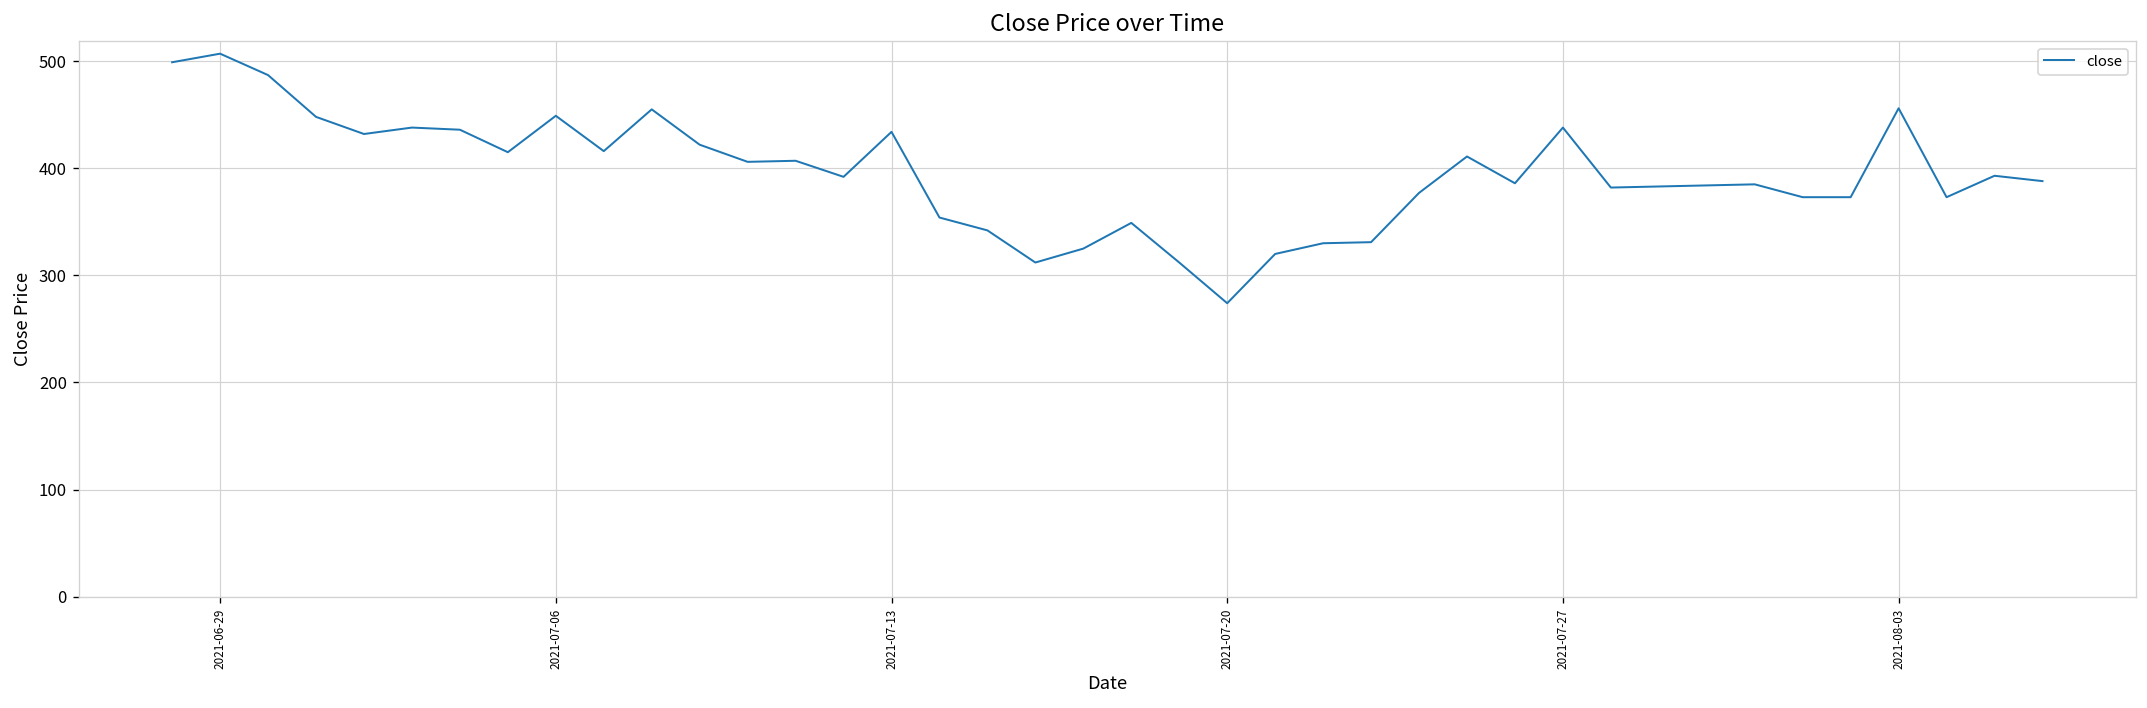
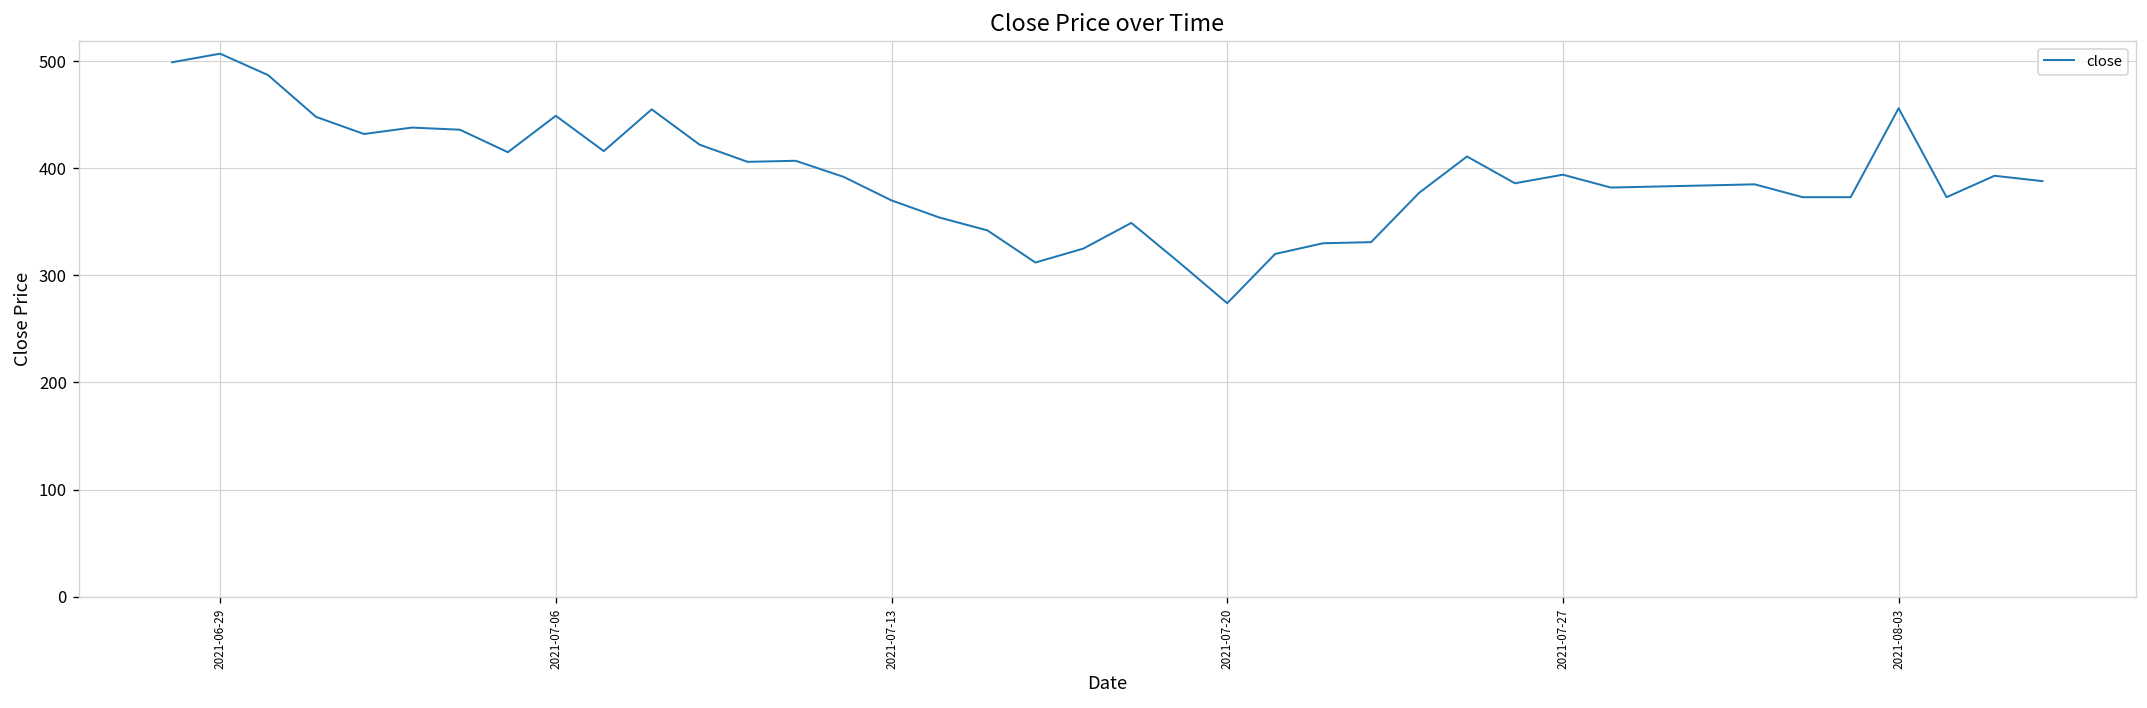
  {
    "2021-06-29": 510,
    "2021-07-06": 450,
-   "2021-07-13": 430,
+   "2021-07-13": 370,
    "2021-07-20": 270,
-   "2021-07-27": 440,
+   "2021-07-27": 390,
    "2021-08-03": 460
  }
